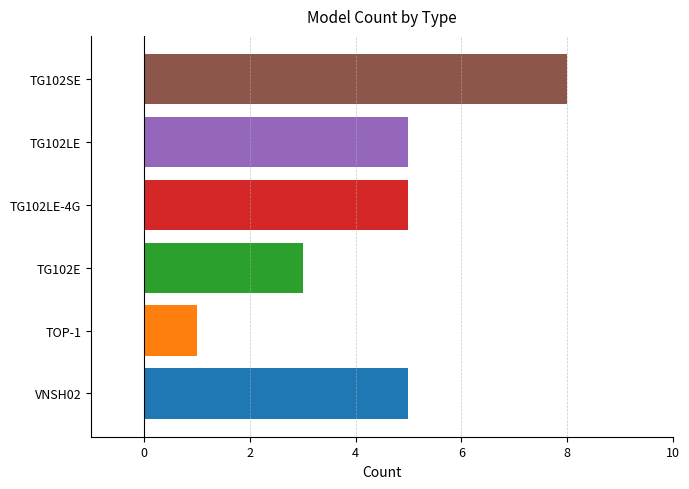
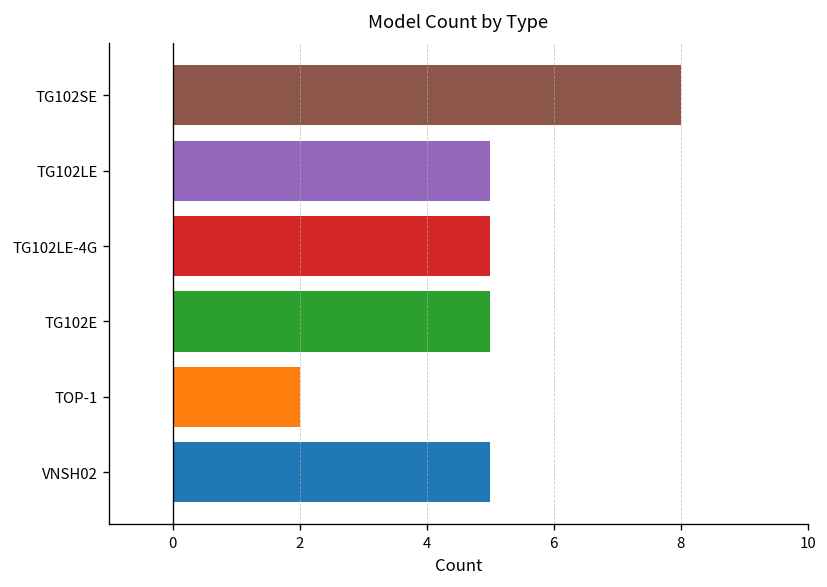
  {
    "TG102SE": 8,
    "TG102LE": 5,
    "TG102LE-4G": 5,
-   "TG102E": 3,
-   "TOP-1": 1,
+   "TG102E": 5,
+   "TOP-1": 2,
    "VNSH02": 5
  }
